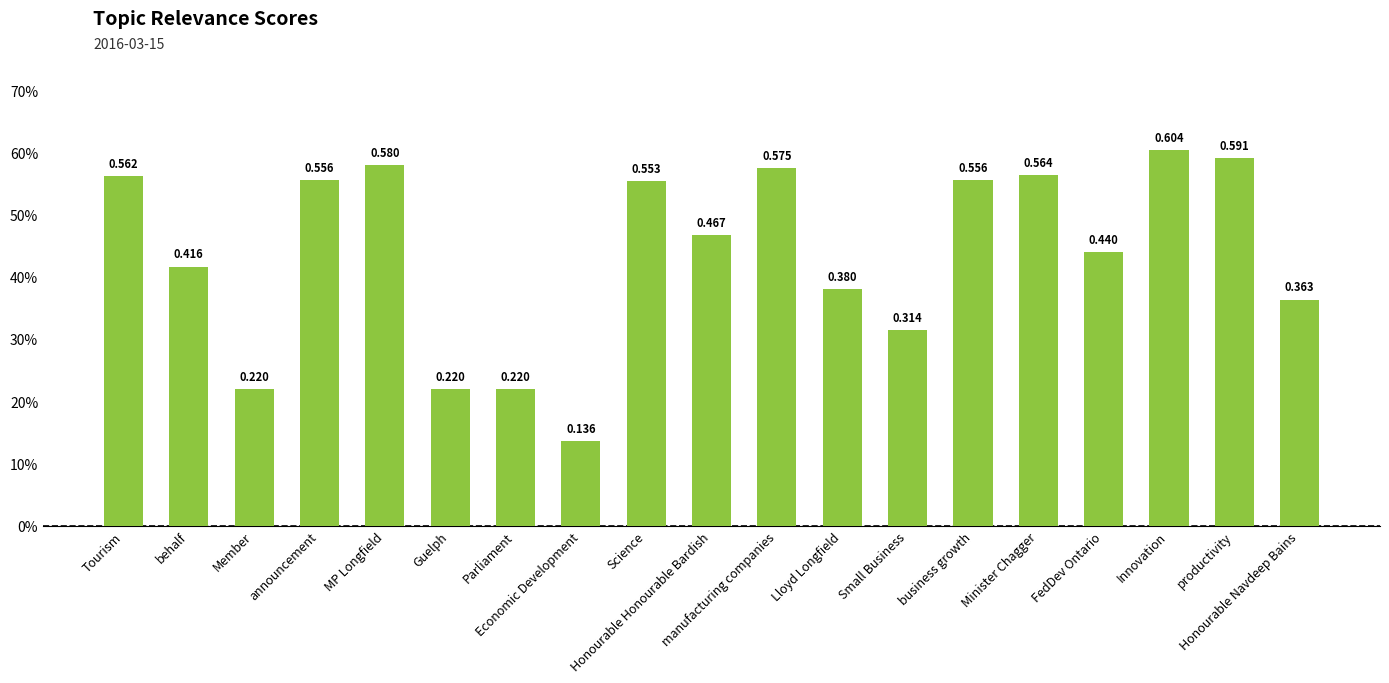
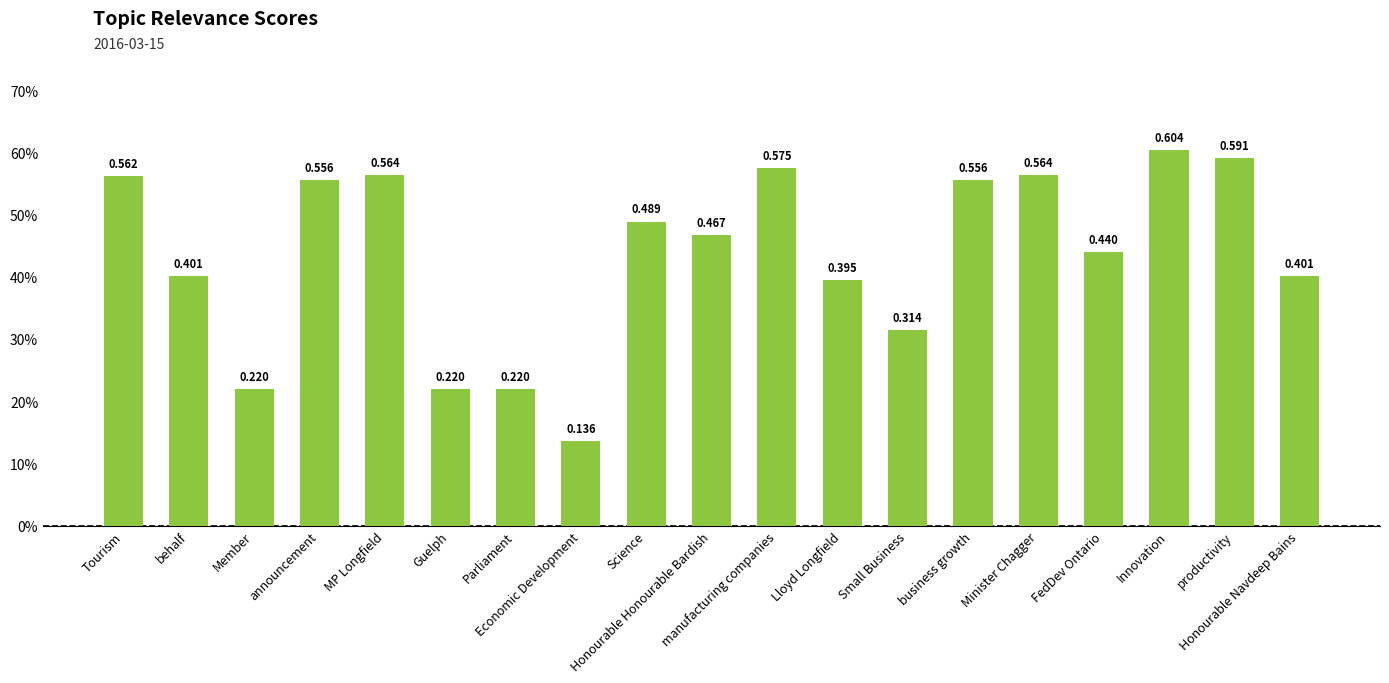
  {
    "Tourism": 0.562,
-   "behalf": 0.416,
+   "behalf": 0.401,
    "Member": 0.220,
    "announcement": 0.556,
-   "MP Longfield": 0.580,
+   "MP Longfield": 0.564,
    "Guelph": 0.220,
    "Parliament": 0.220,
    "Economic Development": 0.136,
-   "Science": 0.553,
+   "Science": 0.489,
    "Honourable Honourable Bardish": 0.467,
    "manufacturing companies": 0.575,
-   "Lloyd Longfield": 0.380,
+   "Lloyd Longfield": 0.395,
    "Small Business": 0.314,
    "business growth": 0.556,
    "Minister Chagger": 0.564,
    "FedDev Ontario": 0.440,
    "Innovation": 0.604,
    "productivity": 0.591,
-   "Honourable Navdeep Bains": 0.363
+   "Honourable Navdeep Bains": 0.401
  }
